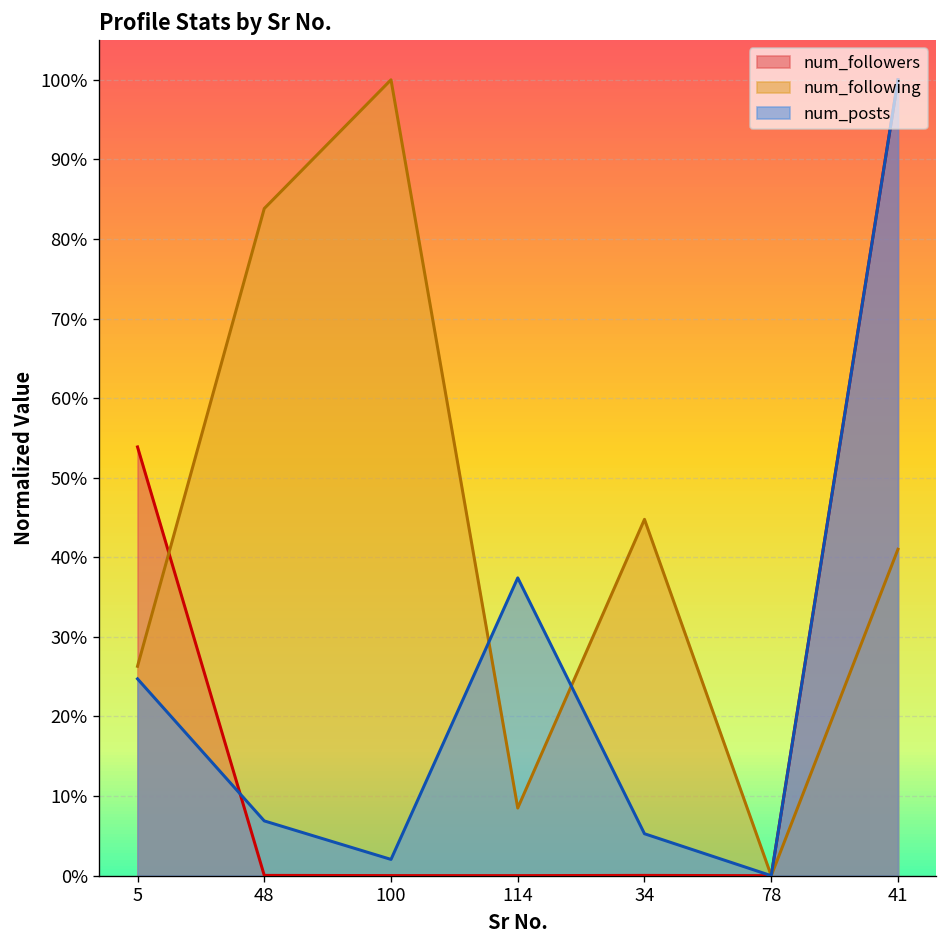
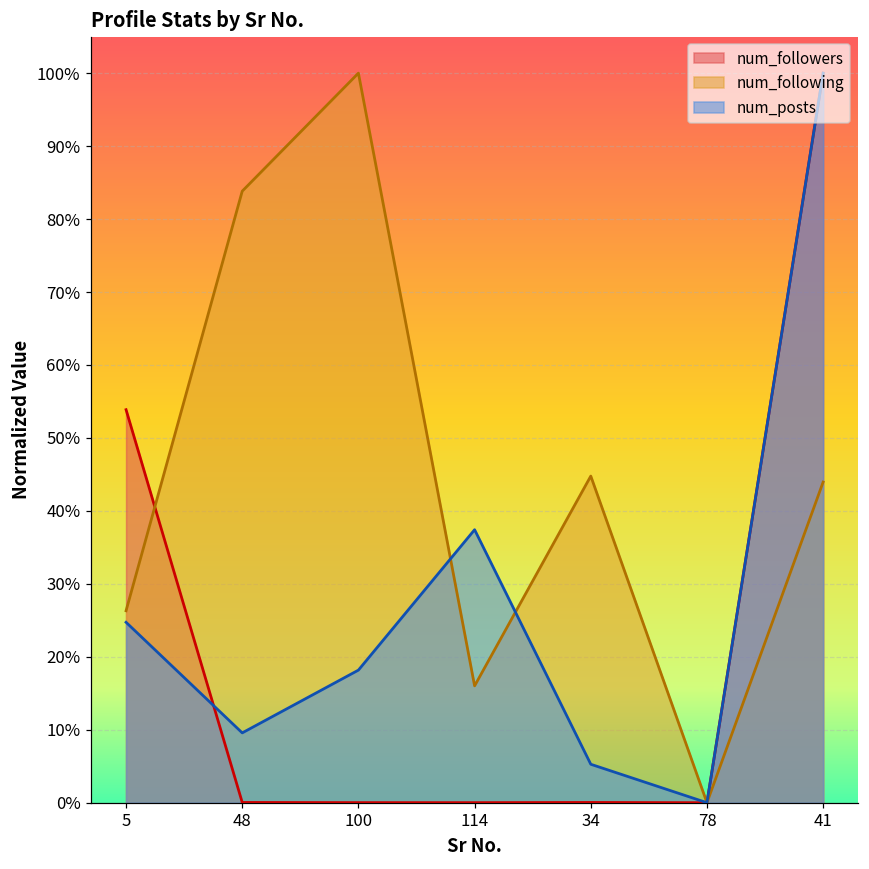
  {
    "num_followers": {
      "5": "54%",
      "48": "0%",
      "100": "0%",
      "114": "0%",
      "34": "0%"
    },
    "num_following": {
      "5": "26%",
      "48": "84%",
      "100": "100%",
-     "114": "8%",
+     "114": "16%",
      "34": "45%",
-     "41": "41%"
+     "41": "44%"
    },
    "num_posts": {
      "5": "25%",
-     "48": "7%",
-     "100": "2%",
+     "48": "10%",
+     "100": "18%",
      "114": "37%",
      "34": "5%"
    }
  }
